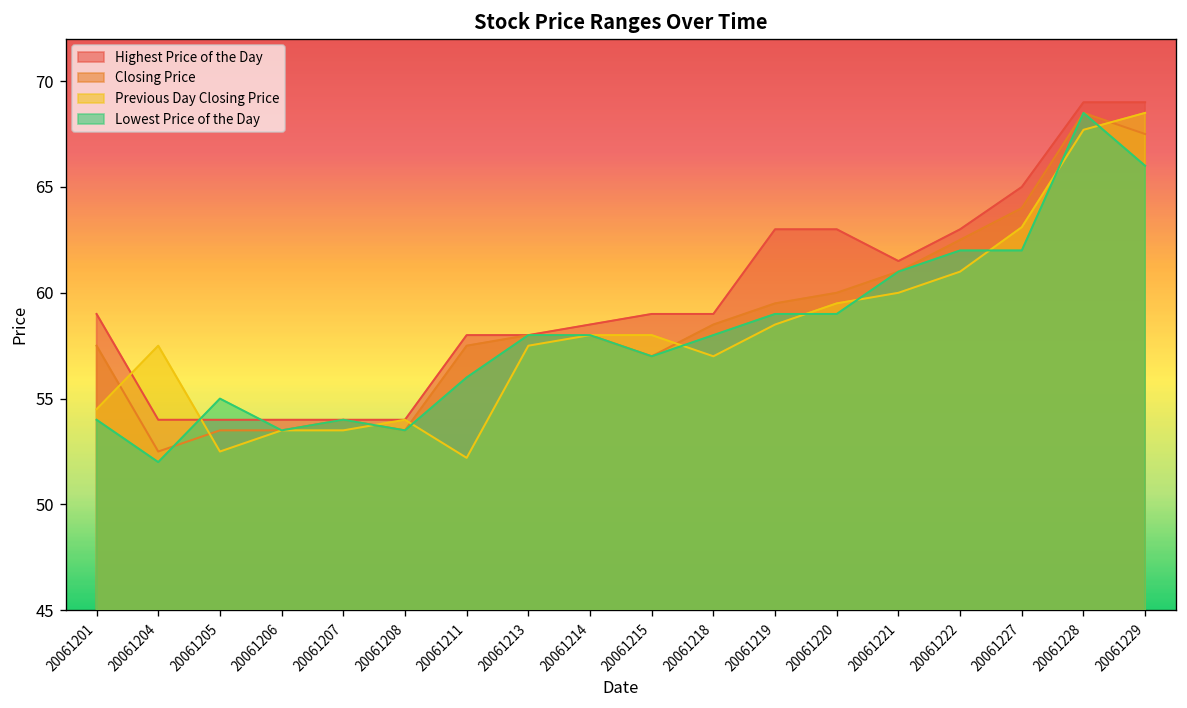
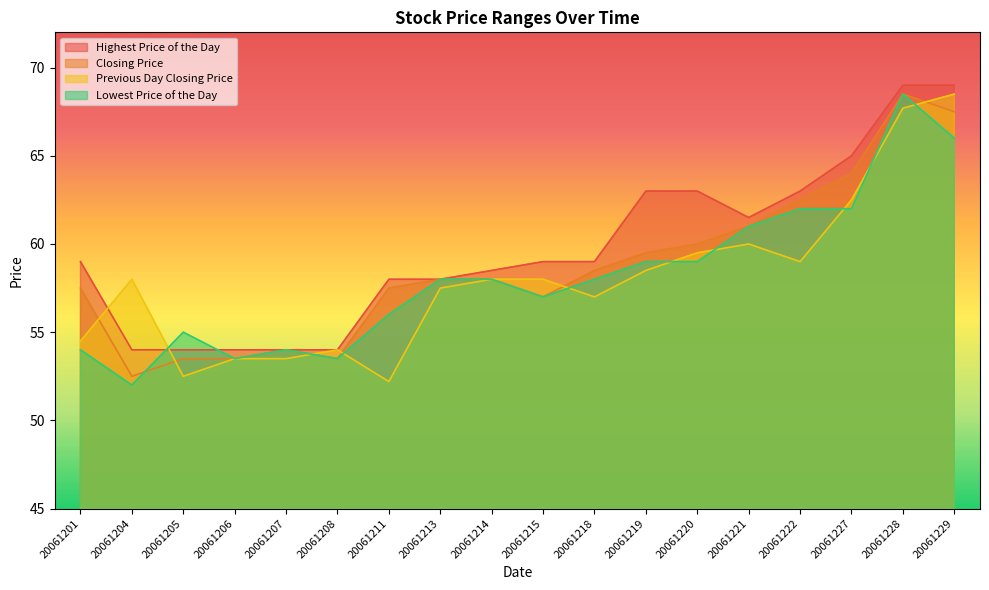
  {
    "Previous Day Closing Price": {
      "20061201": 54.5,
-     "20061204": 57.5,
+     "20061204": 58.0,
      "20061205": 52.5,
      "20061207": 53.5,
      "20061211": 52.2,
      "20061213": 57.5,
      "20061215": 58.0,
      "20061218": 57.0,
      "20061219": 58.5,
      "20061220": 59.5,
      "20061221": 60.0,
-     "20061222": 61,
-     "20061227": 63.1,
+     "20061222": 59,
+     "20061227": 62.5,
      "20061228": 67.7,
      "20061229": 68.5
    },
    "Lowest Price of the Day": {
      "20061201": 54.0,
      "20061204": 52.0,
      "20061205": 55.0,
      "20061211": 56.0,
      "20061218": 58.0,
      "20061219": 59.0,
      "20061220": 59.0,
      "20061222": 62.0,
      "20061227": 62.0,
      "20061229": 66.0
    }
  }
